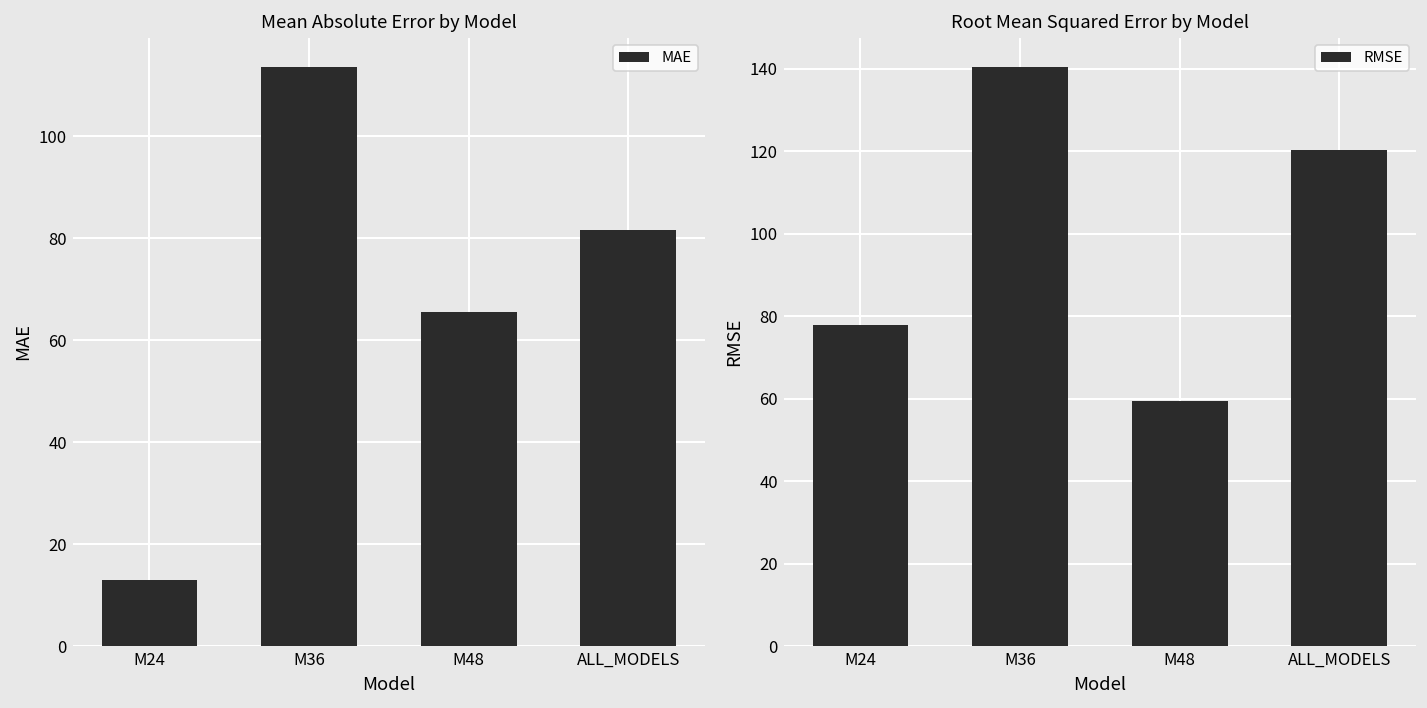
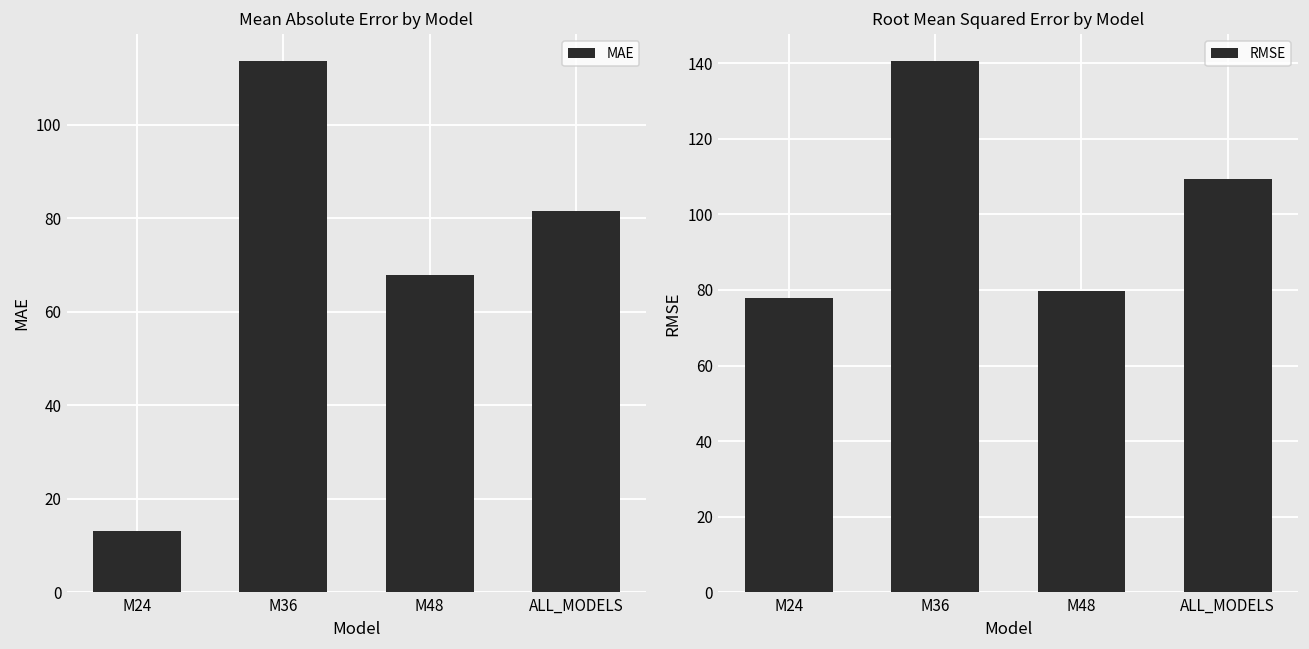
  {
    "Mean Absolute Error by Model": {
      "M24": 13,
      "M36": 114,
-     "M48": 65,
+     "M48": 68,
      "ALL_MODELS": 82
    },
    "Root Mean Squared Error by Model": {
      "M24": 78,
      "M36": 141,
-     "M48": 59,
-     "ALL_MODELS": 120
+     "M48": 80,
+     "ALL_MODELS": 109
    }
  }
